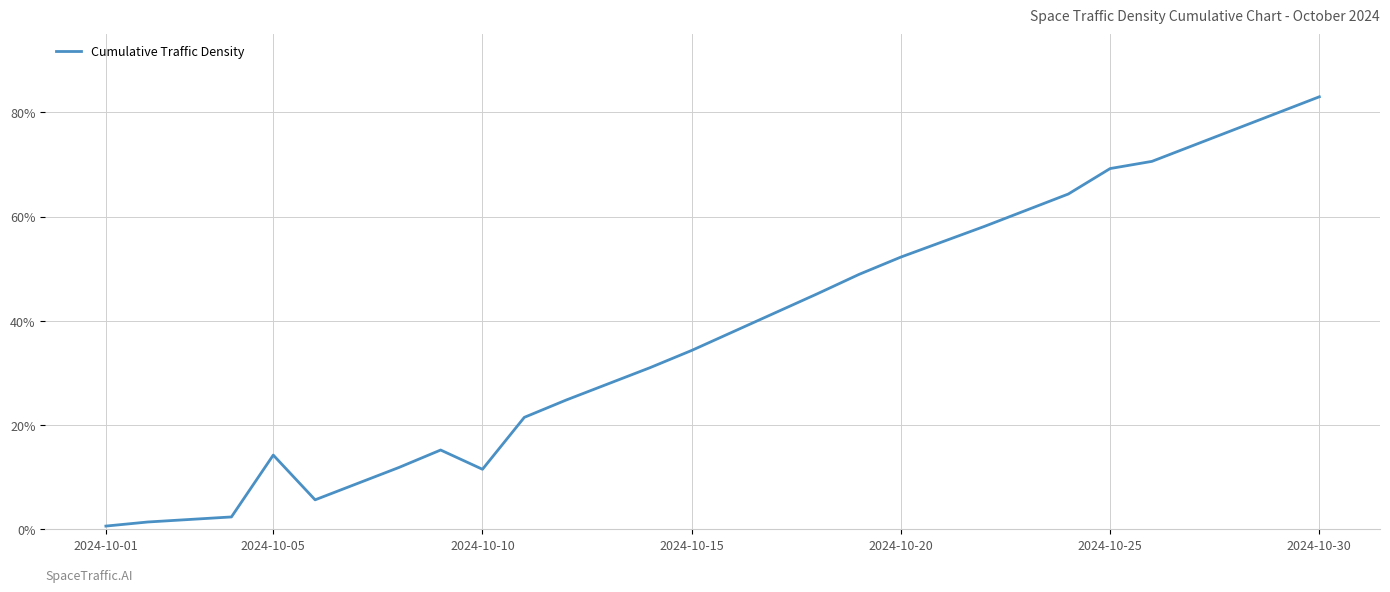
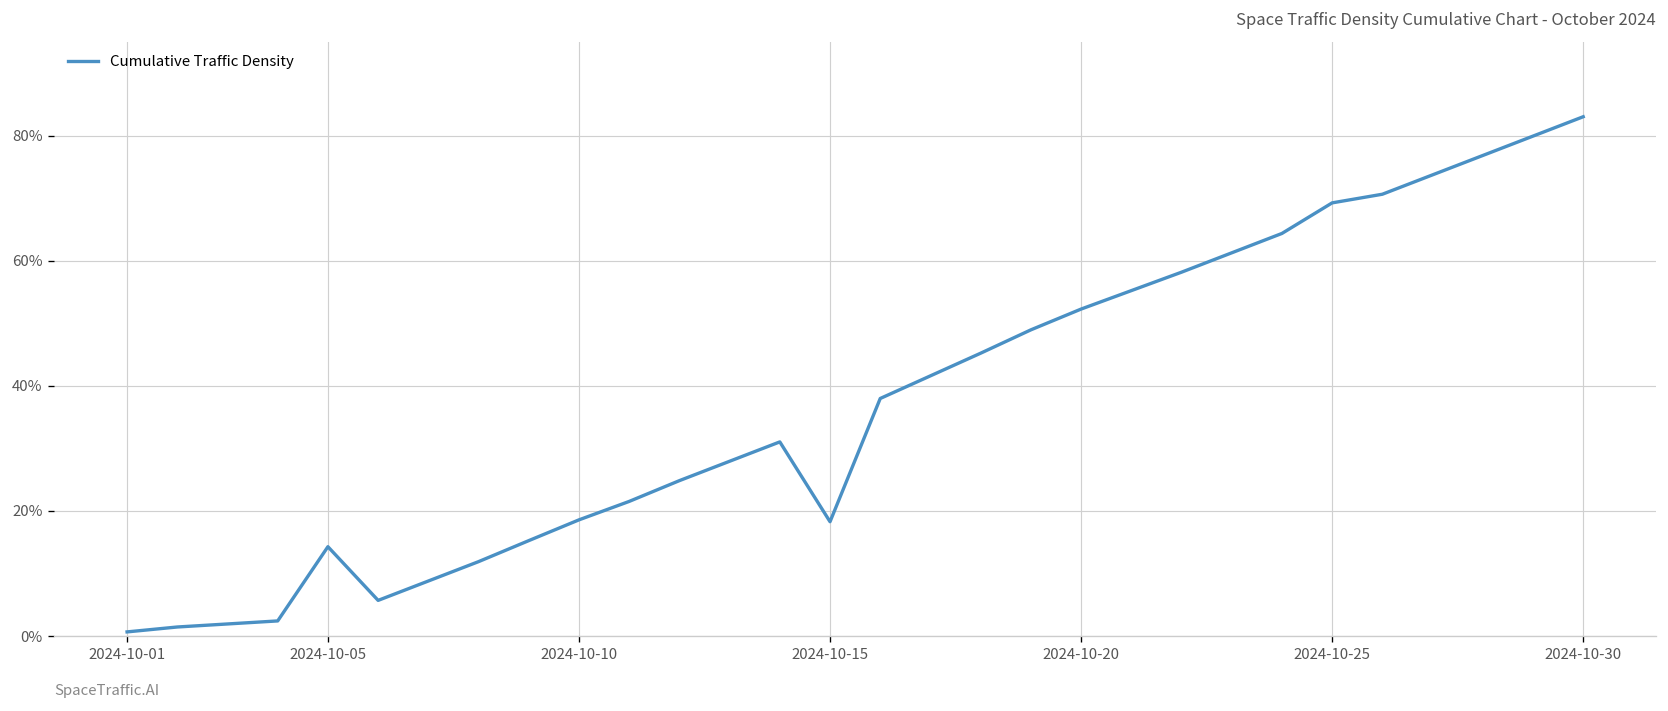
  {
    "2024-10-01": "1%",
    "2024-10-05": "14%",
-   "2024-10-10": "12%",
-   "2024-10-15": "34%",
+   "2024-10-10": "19%",
+   "2024-10-15": "18%",
    "2024-10-20": "52%",
    "2024-10-25": "69%",
    "2024-10-30": "83%"
  }
